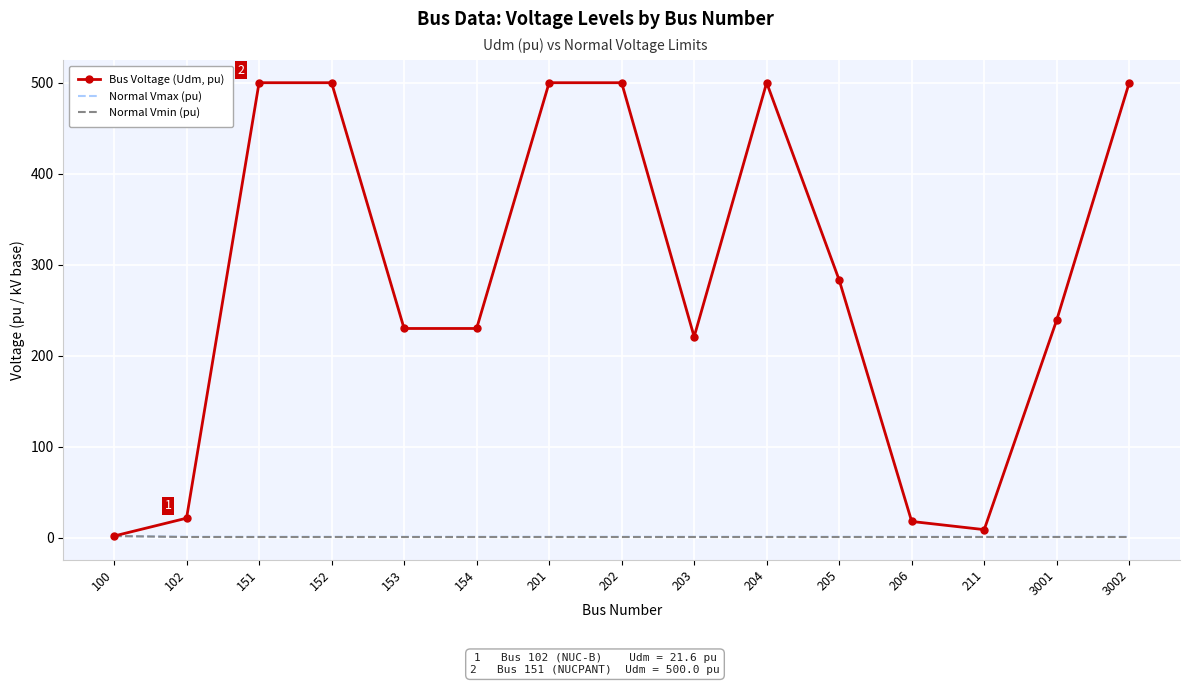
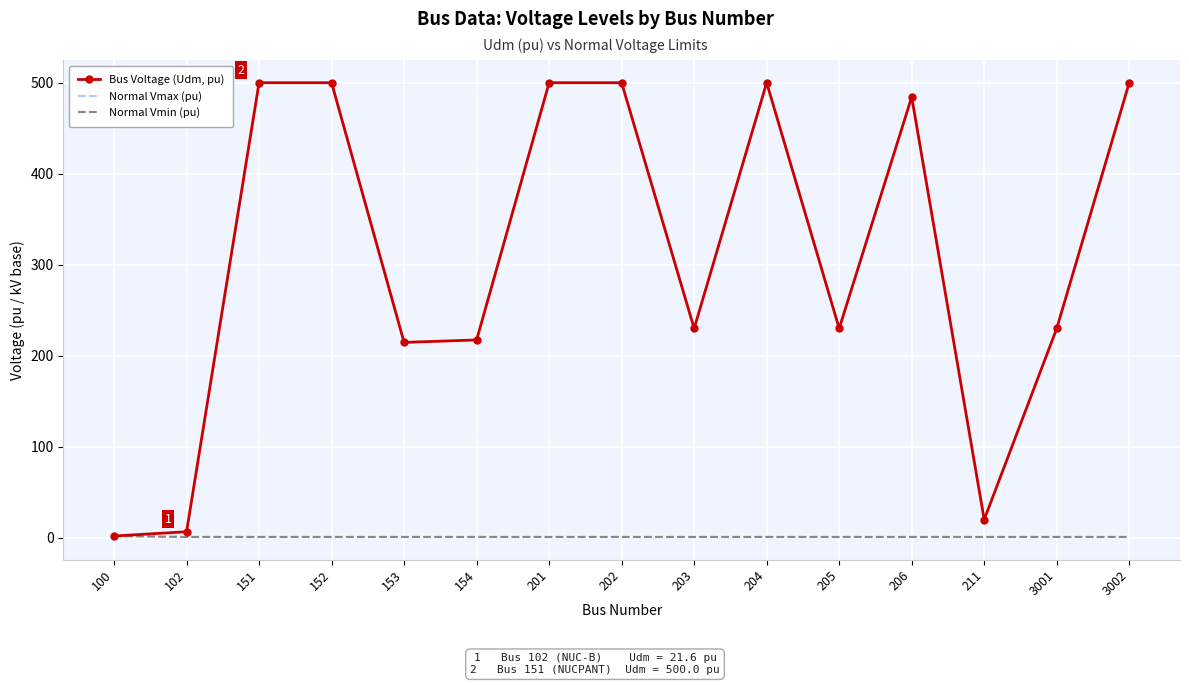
  {
    "Bus Voltage (Udm, pu)": {
-     "102": 20,
+     "102": 10,
      "152": 500,
-     "153": 230,
-     "154": 230,
+     "153": 210,
+     "154": 220,
      "201": 500,
      "202": 500,
-     "203": 220,
+     "203": 230,
      "204": 500,
-     "205": 280,
-     "206": 20,
-     "211": 10,
-     "3001": 240,
+     "205": 230,
+     "206": 480,
+     "211": 20,
+     "3001": 230,
      "3002": 500
    },
    "Normal Vmin (pu)": {
      "151": 0,
      "152": 0,
      "153": 0,
      "154": 0,
      "201": 0,
      "202": 0,
      "203": 0,
      "204": 0,
      "205": 0,
      "206": 0,
      "211": 0,
      "3001": 0,
      "3002": 0
    }
  }
